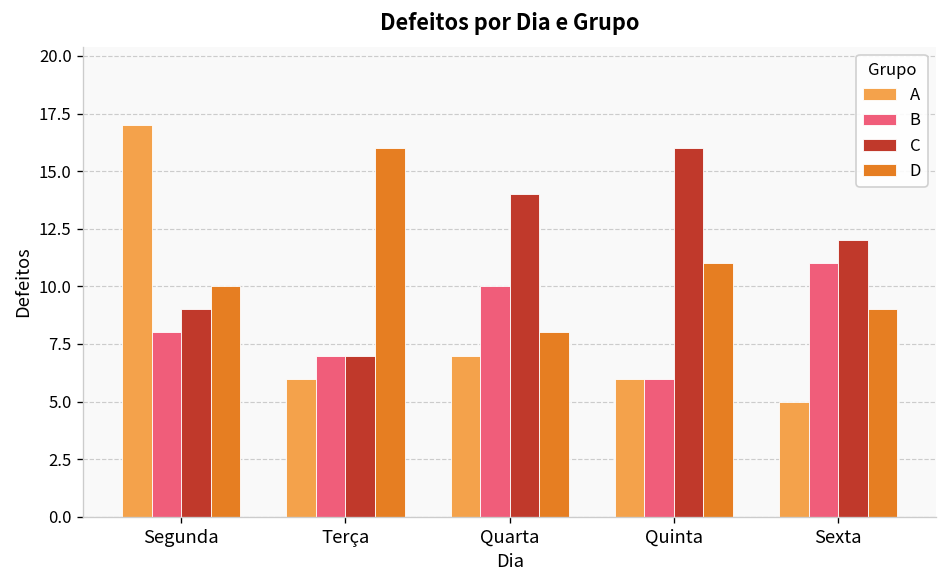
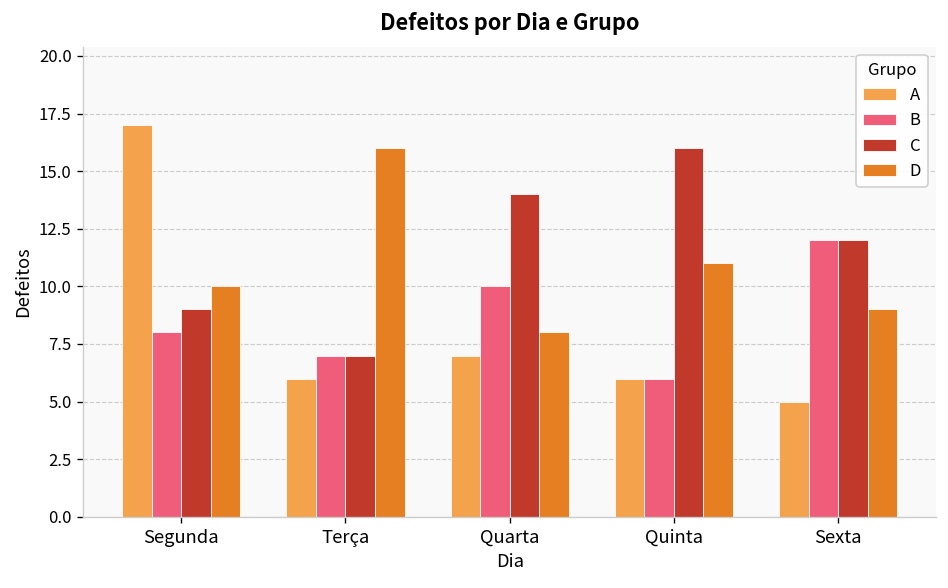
  {
    "B": {
      "Segunda": 8,
      "Terça": 7,
      "Quarta": 10,
      "Quinta": 6,
-     "Sexta": 11
+     "Sexta": 12
    },
    "C": {
      "Segunda": 9,
      "Terça": 7,
      "Quarta": 14,
      "Quinta": 16,
      "Sexta": 12
    }
  }
